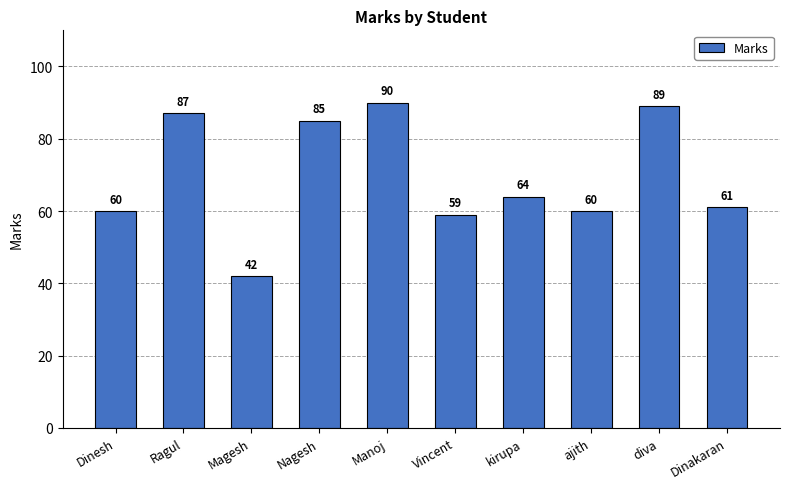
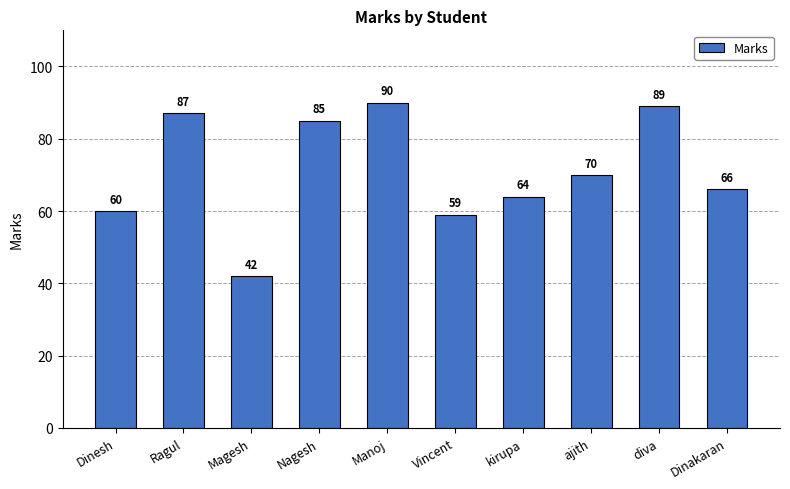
  {
    "Dinesh": 60,
    "Ragul": 87,
    "Magesh": 42,
    "Nagesh": 85,
    "Manoj": 90,
    "Vincent": 59,
    "kirupa": 64,
-   "ajith": 60,
+   "ajith": 70,
    "diva": 89,
-   "Dinakaran": 61
+   "Dinakaran": 66
  }
